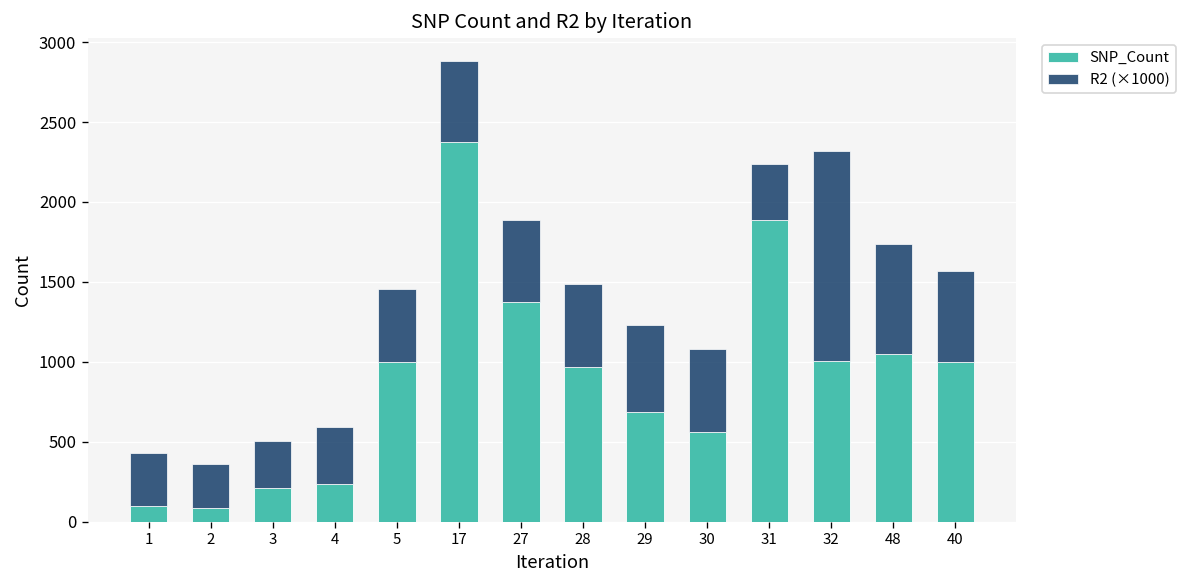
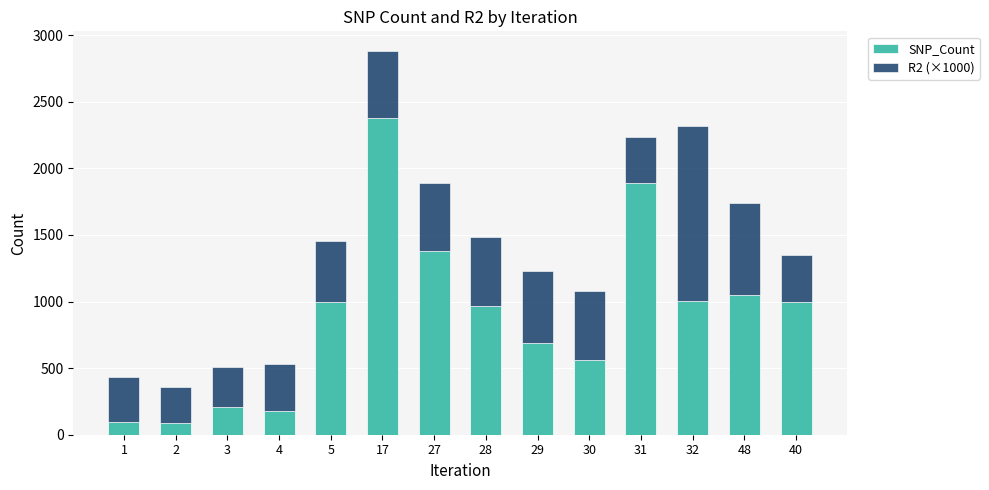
  {
    "SNP_Count": {
      "1": 100,
      "2": 90,
      "3": 210,
-     "4": 240,
+     "4": 180,
      "5": 1000,
      "17": 2380,
      "27": 1380,
      "28": 970,
      "29": 690,
      "30": 560,
      "31": 1890,
      "32": 1000,
      "48": 1050,
      "40": 1000
    },
    "R2 (×1000)": {
      "1": 340,
      "2": 270,
      "3": 300,
      "4": 360,
      "5": 450,
      "17": 510,
      "27": 510,
      "28": 520,
      "29": 540,
      "30": 520,
      "31": 340,
      "32": 1310,
      "48": 690,
-     "40": 570
+     "40": 350
    }
  }
